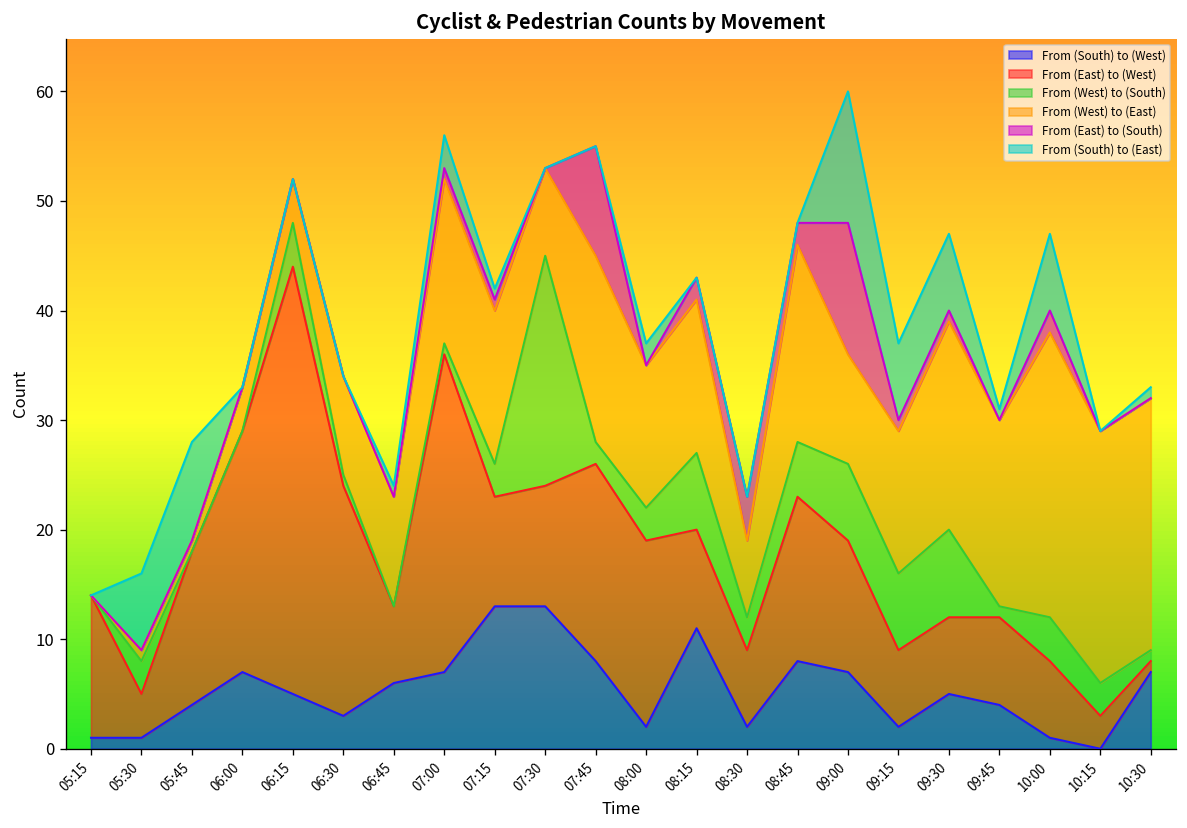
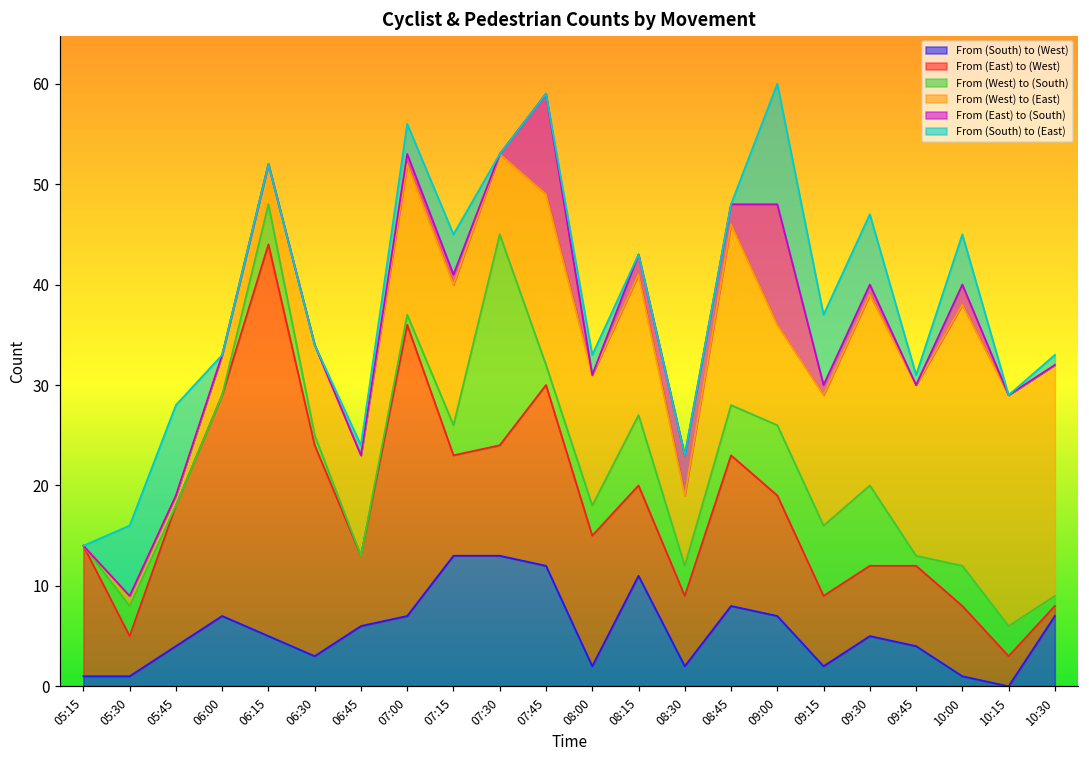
  {
    "From (South) to (West)": {
      "05:15": 1,
      "05:30": 1,
      "05:45": 4,
      "06:00": 7,
      "06:15": 5,
      "06:30": 3,
      "06:45": 6,
      "07:00": 7,
      "07:15": 13,
      "07:30": 13,
-     "07:45": 8,
+     "07:45": 12,
      "08:00": 2,
      "08:15": 11,
      "08:30": 2,
      "08:45": 8,
      "09:00": 7,
      "09:15": 2,
      "09:30": 5,
      "09:45": 4,
      "10:00": 1,
      "10:15": 0,
      "10:30": 7
    },
    "From (East) to (West)": {
      "05:30": 4,
      "06:15": 39,
      "06:30": 21,
      "07:00": 29,
      "07:15": 10,
      "07:30": 11,
      "07:45": 18,
-     "08:00": 17,
+     "08:00": 13,
      "08:15": 9,
      "08:30": 7,
      "08:45": 15,
      "09:00": 12,
      "09:15": 7,
      "09:30": 7,
      "09:45": 8,
      "10:00": 7,
      "10:15": 3,
      "10:30": 1
    },
    "From (West) to (South)": {
      "05:30": 3,
      "06:15": 4,
      "06:30": 1,
      "07:00": 1,
      "07:15": 3,
      "07:30": 21,
      "07:45": 2,
      "08:00": 3,
      "08:15": 7,
      "08:30": 3,
      "08:45": 5,
      "09:00": 7,
      "09:15": 7,
      "09:30": 8,
      "09:45": 1,
      "10:00": 4,
      "10:15": 3,
      "10:30": 1
    },
    "From (West) to (East)": {
      "07:00": 15,
      "07:15": 14,
      "07:45": 17,
      "08:15": 14,
      "08:30": 7,
      "08:45": 18,
      "09:00": 10,
      "09:15": 13,
      "09:30": 19,
      "10:00": 26
    },
    "From (East) to (South)": {
      "07:00": 1,
      "07:15": 1,
      "09:00": 12,
      "09:15": 1,
      "09:30": 1,
      "10:00": 2
    },
    "From (South) to (East)": {
      "05:30": 7,
      "05:45": 9,
      "06:45": 1,
      "07:00": 3,
-     "07:15": 1,
+     "07:15": 4,
      "08:00": 2,
      "09:00": 12,
      "09:15": 7,
      "09:30": 7,
      "09:45": 1,
-     "10:00": 7,
+     "10:00": 5,
      "10:30": 1
    }
  }
